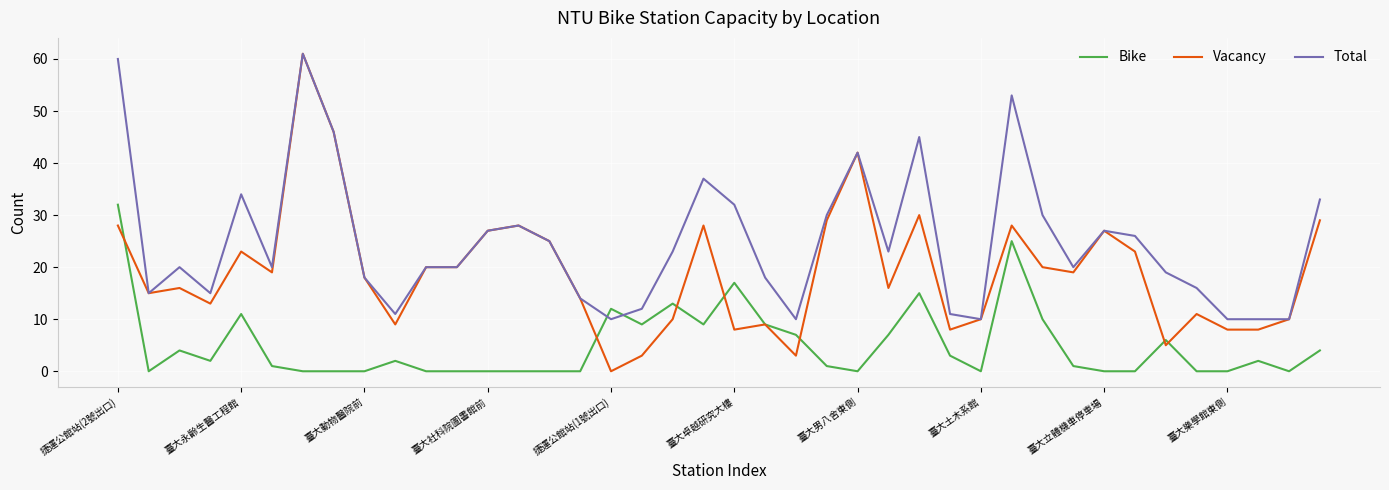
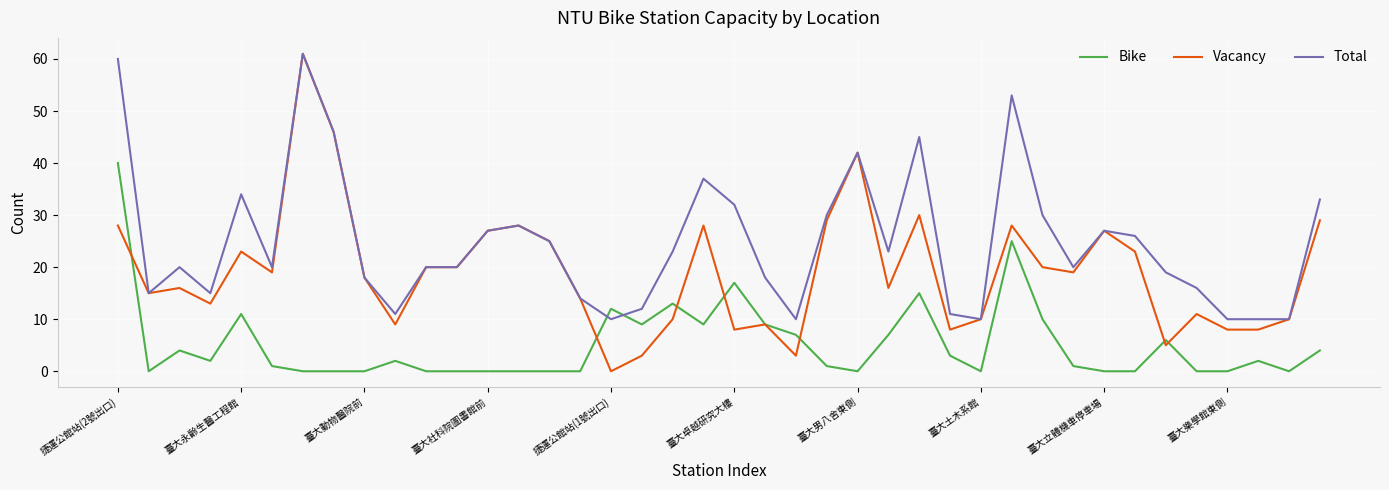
  {
    "Bike": {
-     "捷運公館站(2號出口)": 32,
+     "捷運公館站(2號出口)": 40,
      "臺大永齡生醫工程館": 11,
      "臺大動物醫院前": 0,
      "臺大社科院圖書館前": 0,
      "捷運公館站(1號出口)": 12,
      "臺大卓越研究大樓": 17,
      "臺大男八舍東側": 0,
      "臺大土木系館": 0,
      "臺大立體機車停車場": 0,
      "臺大樂學館東側": 0
    },
    "Vacancy": {
      "捷運公館站(2號出口)": 28,
      "臺大永齡生醫工程館": 23,
      "捷運公館站(1號出口)": 0,
      "臺大卓越研究大樓": 8,
      "臺大樂學館東側": 8
    },
    "Total": {
      "捷運公館站(2號出口)": 60,
      "臺大永齡生醫工程館": 34,
      "捷運公館站(1號出口)": 10,
      "臺大卓越研究大樓": 32,
      "臺大樂學館東側": 10
    }
  }
